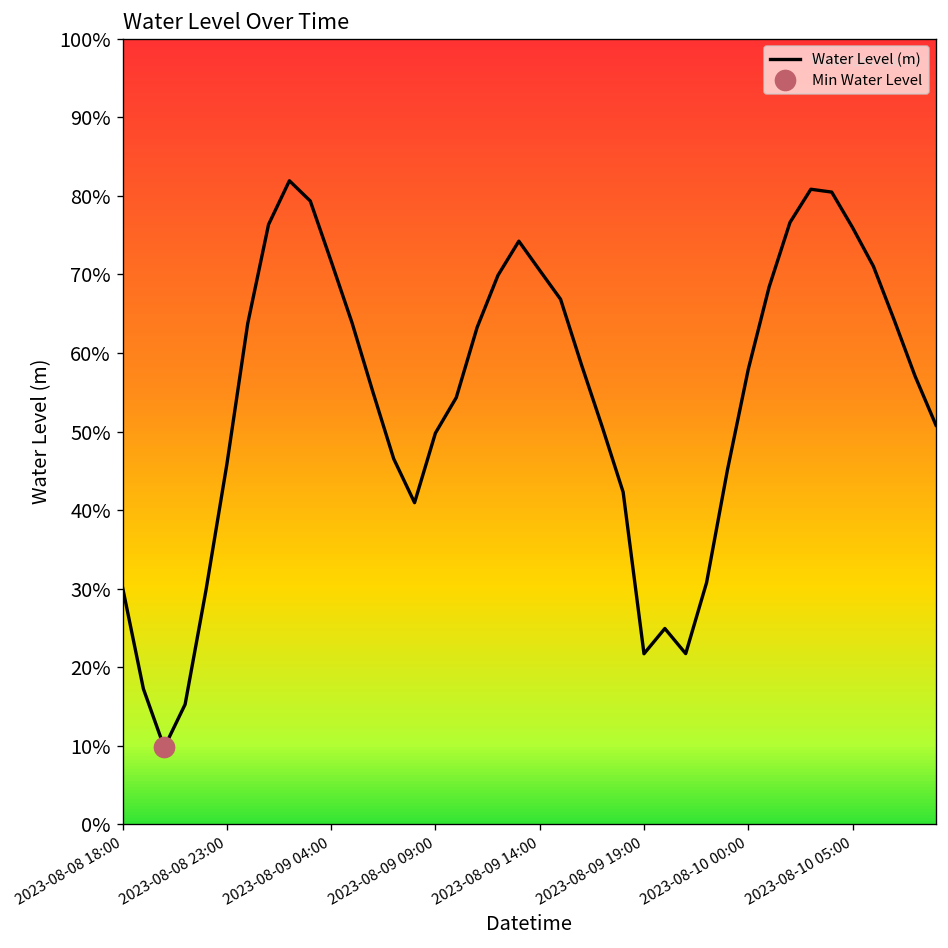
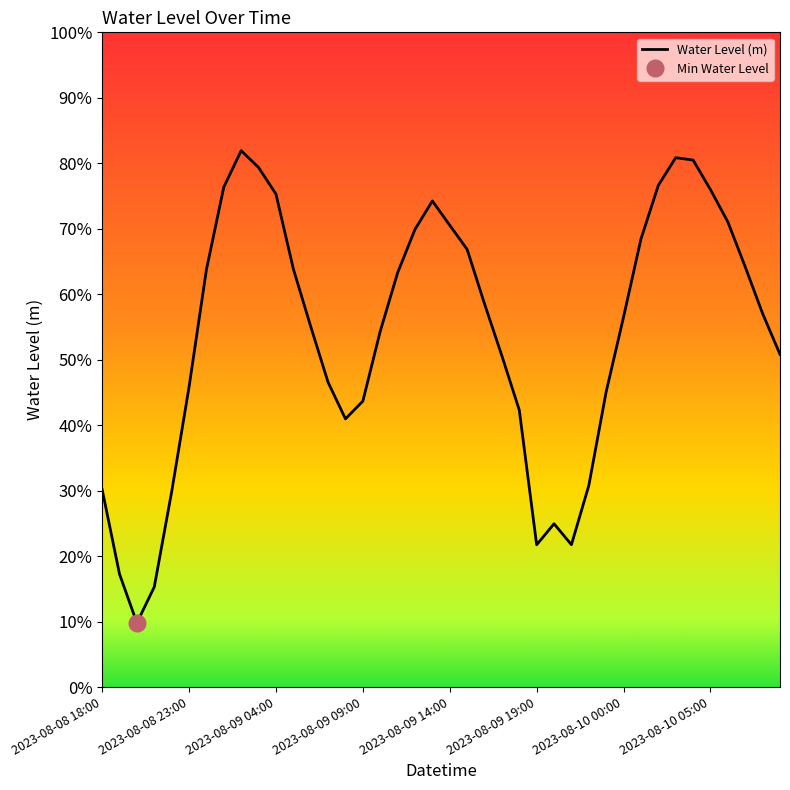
  {
    "Water Level (m)": {
      "2023-08-08 18:00": "30%",
      "2023-08-08 23:00": "46%",
-     "2023-08-09 04:00": "72%",
-     "2023-08-09 09:00": "50%",
+     "2023-08-09 04:00": "75%",
+     "2023-08-09 09:00": "44%",
      "2023-08-09 14:00": "71%",
      "2023-08-09 19:00": "22%",
-     "2023-08-10 00:00": "58%",
+     "2023-08-10 00:00": "57%",
      "2023-08-10 05:00": "76%"
    }
  }
